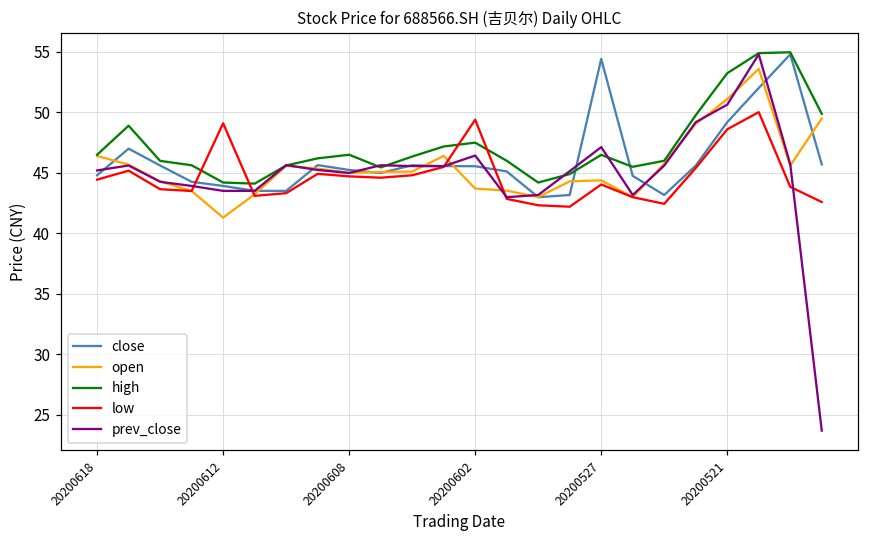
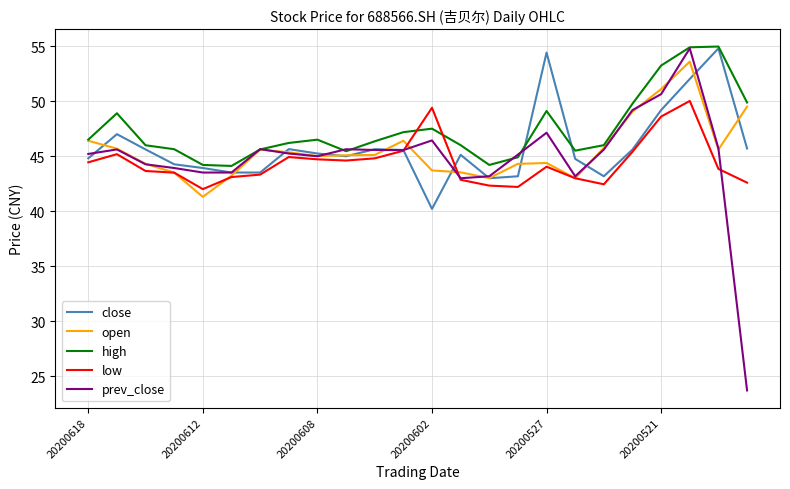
  {
    "close": {
      "20200618": 44.8,
      "20200612": 43.9,
      "20200608": 45.2,
-     "20200602": 45.6,
+     "20200602": 40.2,
      "20200527": 54.4,
      "20200521": 49.2
    },
    "open": {
      "20200612": 41.3,
      "20200602": 43.7,
      "20200527": 44.4,
      "20200521": 51.1
    },
    "high": {
      "20200612": 44.2,
      "20200608": 46.5,
      "20200602": 47.5,
-     "20200527": 46.5,
+     "20200527": 49.1,
      "20200521": 53.2
    },
    "low": {
      "20200618": 44.4,
-     "20200612": 49.1,
+     "20200612": 42.0,
      "20200608": 44.7,
      "20200602": 49.4,
      "20200527": 44.0,
      "20200521": 48.6
    },
    "prev_close": {
      "20200618": 45.2,
      "20200612": 43.5,
      "20200602": 46.4,
      "20200527": 47.1,
      "20200521": 50.6
    }
  }
